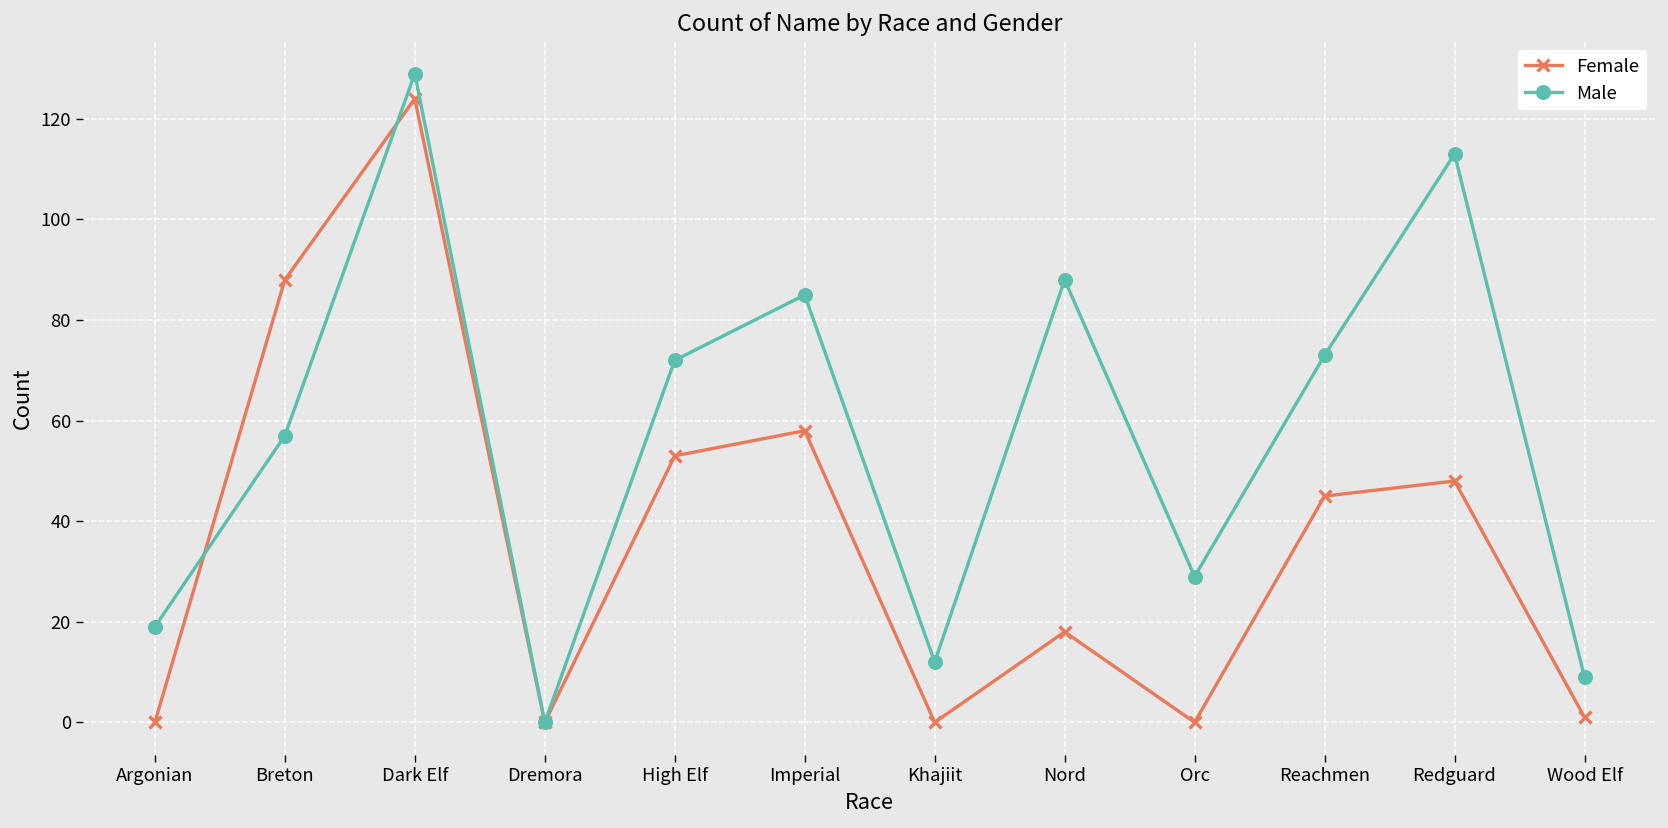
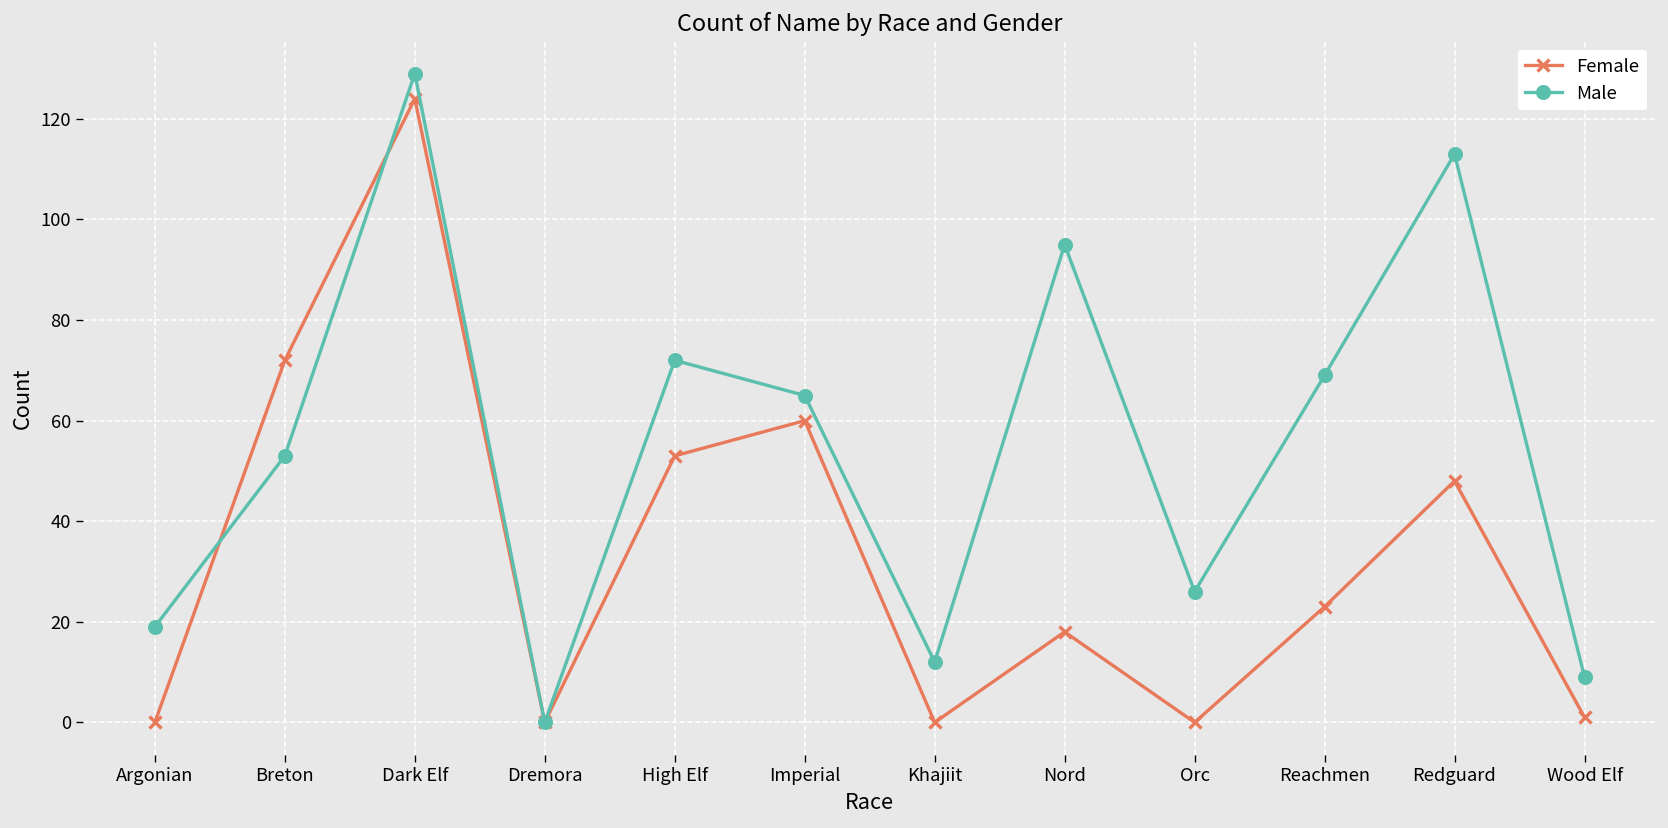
  {
    "Female": {
      "Argonian": 0,
-     "Breton": 88,
+     "Breton": 72,
      "Dark Elf": 124,
      "High Elf": 53,
-     "Imperial": 58,
+     "Imperial": 60,
      "Khajiit": 0,
      "Nord": 18,
      "Orc": 0,
-     "Reachmen": 45,
+     "Reachmen": 23,
      "Redguard": 48,
      "Wood Elf": 1
    },
    "Male": {
      "Argonian": 19,
-     "Breton": 57,
+     "Breton": 53,
      "Dark Elf": 129,
      "High Elf": 72,
-     "Imperial": 85,
+     "Imperial": 65,
      "Khajiit": 12,
-     "Nord": 88,
-     "Orc": 29,
-     "Reachmen": 73,
+     "Nord": 95,
+     "Orc": 26,
+     "Reachmen": 69,
      "Redguard": 113,
      "Wood Elf": 9
    }
  }
